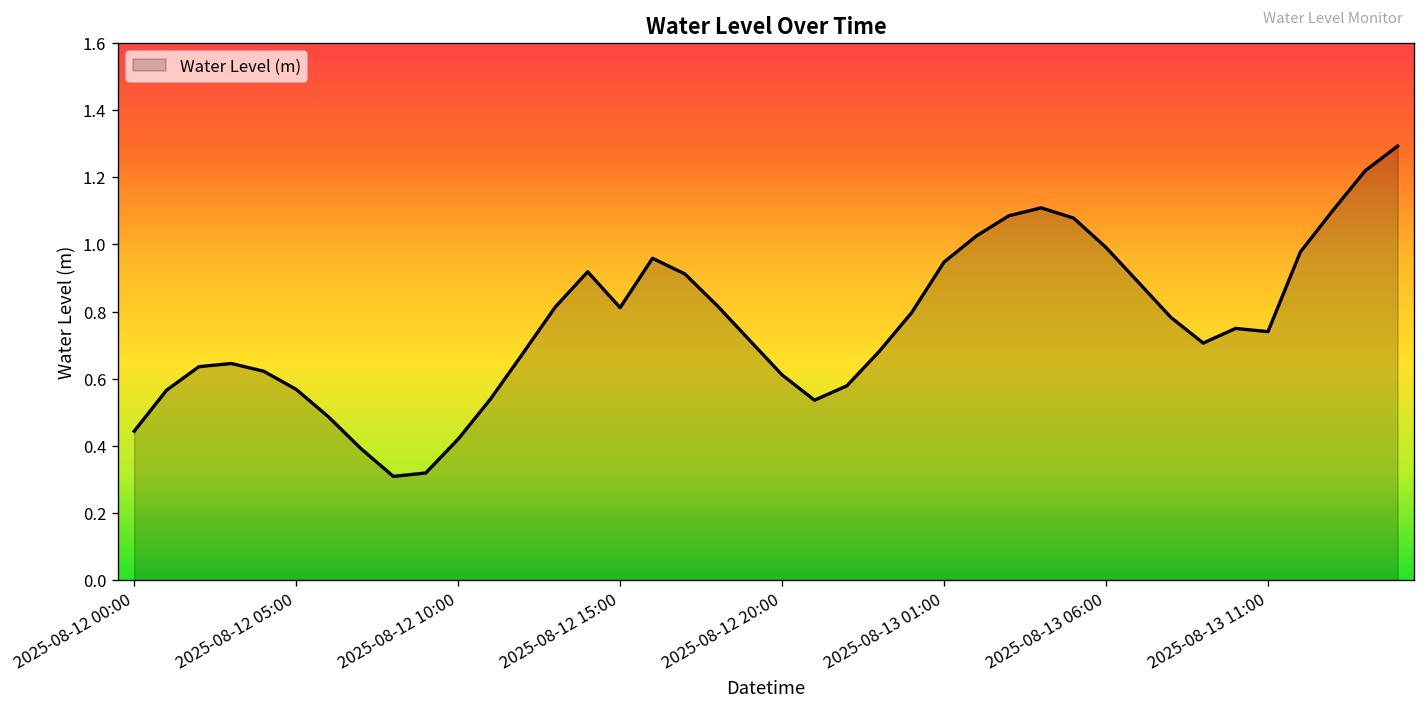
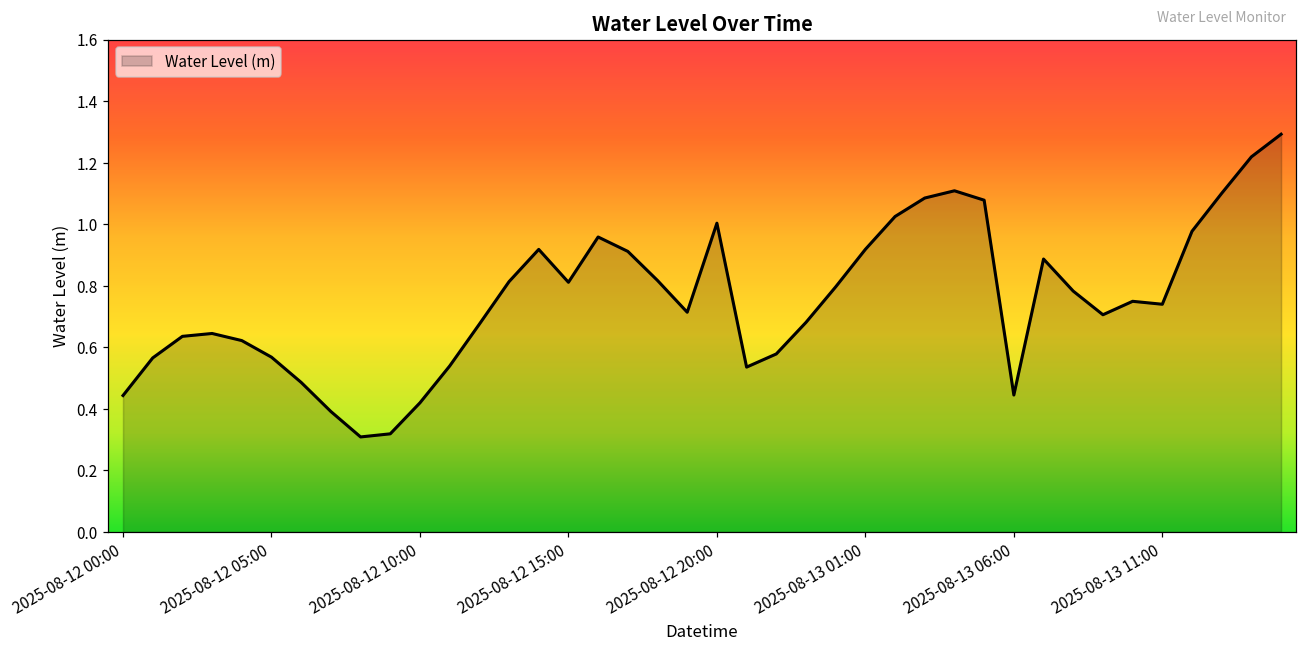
  {
    "2025-08-12 00:00": 0.44,
    "2025-08-12 05:00": 0.57,
    "2025-08-12 10:00": 0.42,
    "2025-08-12 15:00": 0.81,
-   "2025-08-12 20:00": 0.61,
-   "2025-08-13 01:00": 0.95,
-   "2025-08-13 06:00": 0.99,
+   "2025-08-12 20:00": 1.00,
+   "2025-08-13 01:00": 0.92,
+   "2025-08-13 06:00": 0.44,
    "2025-08-13 11:00": 0.74
  }
